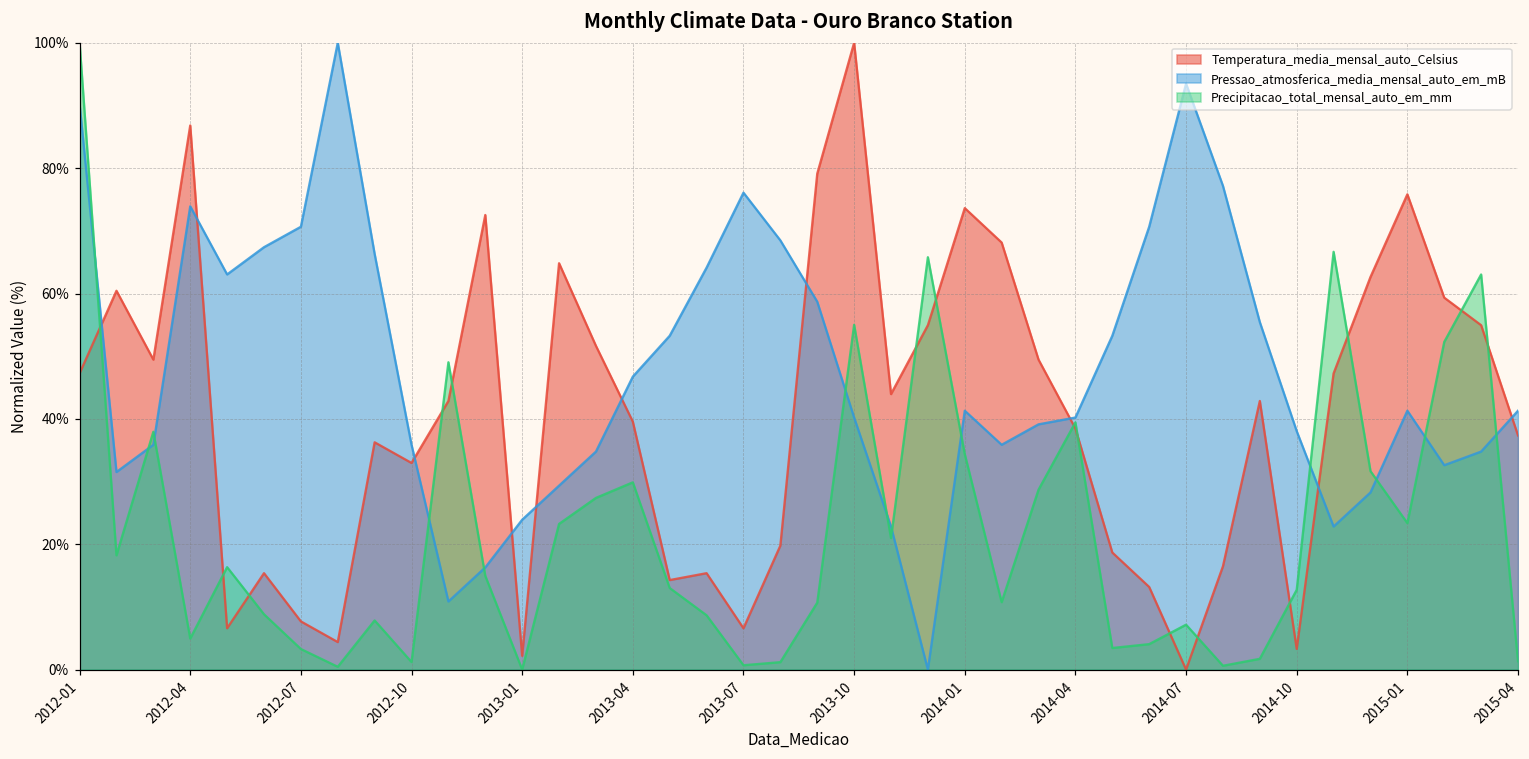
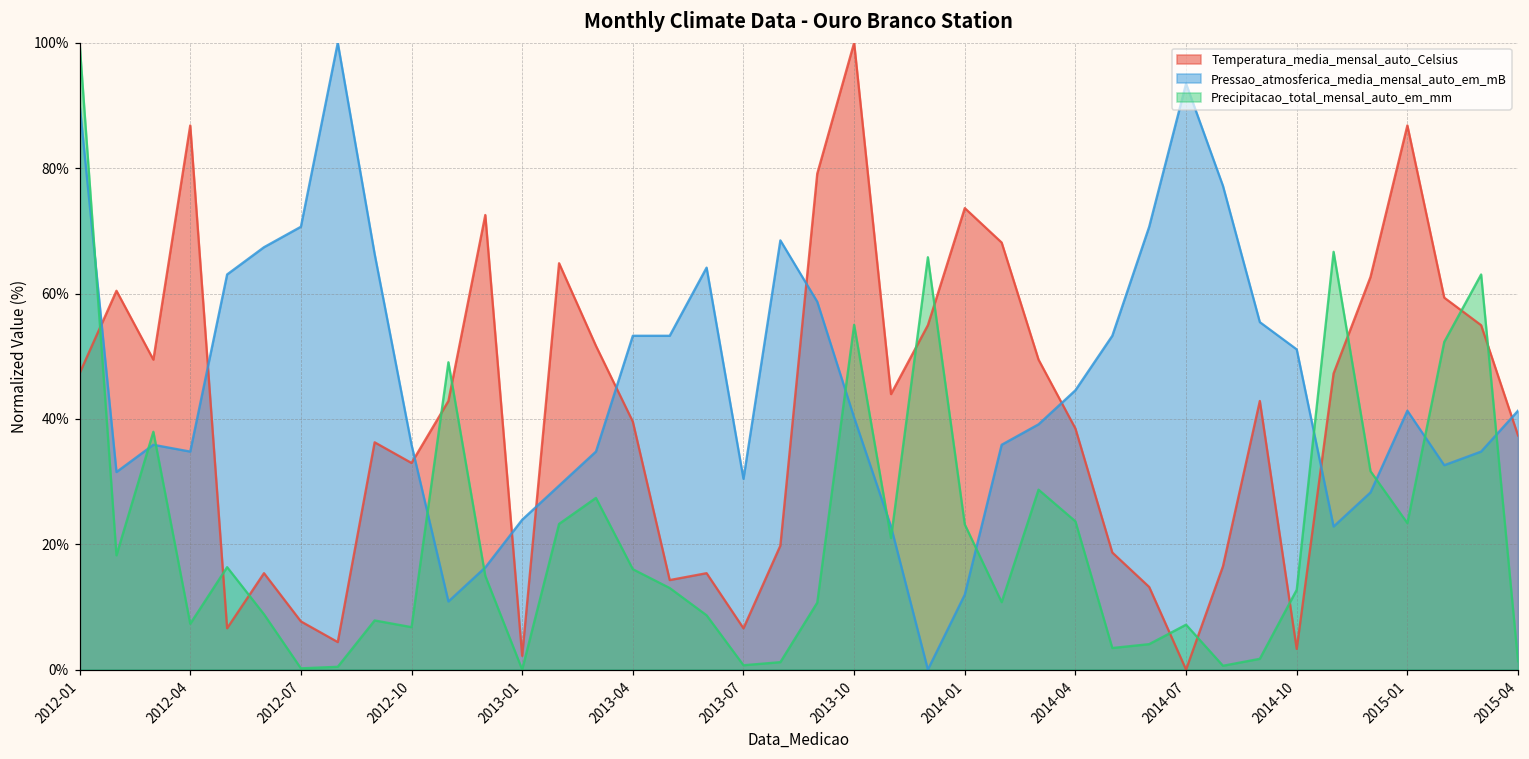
  {
    "Temperatura_media_mensal_auto_Celsius": {
      "2012-01": "47%",
      "2012-04": "87%",
      "2012-07": "8%",
      "2012-10": "33%",
      "2013-01": "2%",
      "2013-04": "40%",
      "2013-07": "7%",
      "2013-10": "100%",
      "2014-01": "74%",
      "2014-04": "38%",
      "2014-07": "0%",
      "2014-10": "3%",
-     "2015-01": "76%",
+     "2015-01": "87%",
      "2015-04": "37%"
    },
    "Pressao_atmosferica_media_mensal_auto_em_mB": {
      "2012-01": "90%",
-     "2012-04": "74%",
+     "2012-04": "35%",
      "2012-07": "71%",
      "2012-10": "36%",
      "2013-01": "24%",
-     "2013-04": "47%",
-     "2013-07": "76%",
+     "2013-04": "53%",
+     "2013-07": "30%",
      "2013-10": "40%",
-     "2014-01": "41%",
-     "2014-04": "40%",
-     "2014-10": "38%",
+     "2014-01": "12%",
+     "2014-04": "45%",
+     "2014-10": "51%",
      "2015-01": "41%",
      "2015-04": "41%"
    },
    "Precipitacao_total_mensal_auto_em_mm": {
      "2012-01": "100%",
-     "2012-04": "5%",
-     "2012-07": "3%",
-     "2012-10": "1%",
+     "2012-04": "7%",
+     "2012-07": "0%",
+     "2012-10": "7%",
      "2013-01": "0%",
-     "2013-04": "30%",
+     "2013-04": "16%",
      "2013-07": "1%",
      "2013-10": "55%",
-     "2014-01": "34%",
-     "2014-04": "39%",
+     "2014-01": "23%",
+     "2014-04": "24%",
      "2014-07": "7%",
      "2014-10": "13%",
      "2015-01": "23%",
      "2015-04": "1%"
    }
  }
